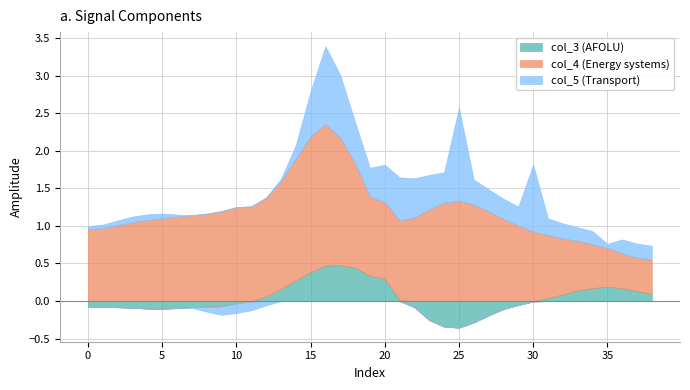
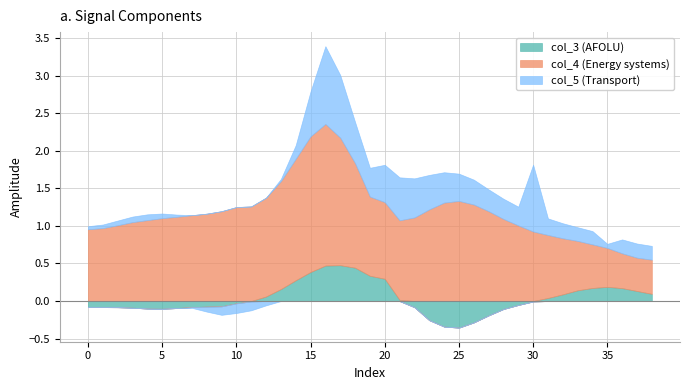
  {
    "col_5 (Transport)": {
      "0": 0.0,
      "5": 0.1,
      "15": 0.6,
      "20": 0.5,
-     "25": 1.2,
+     "25": 0.4,
      "30": 0.9,
      "35": 0.1
    }
  }
